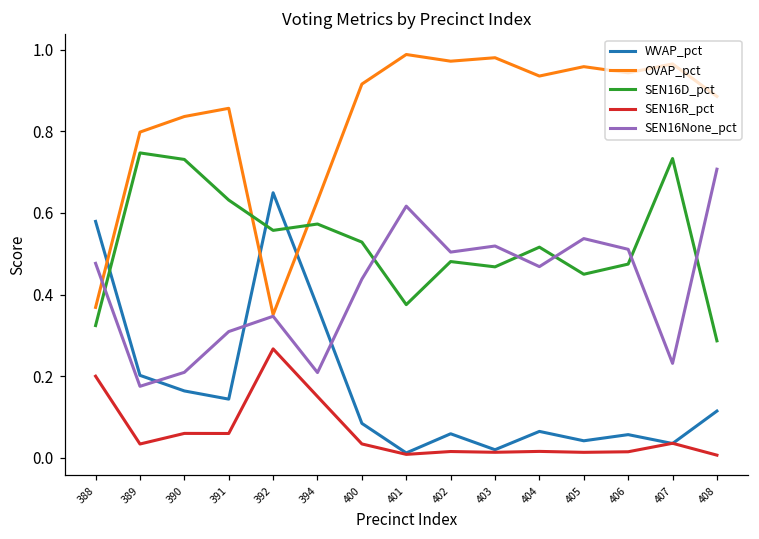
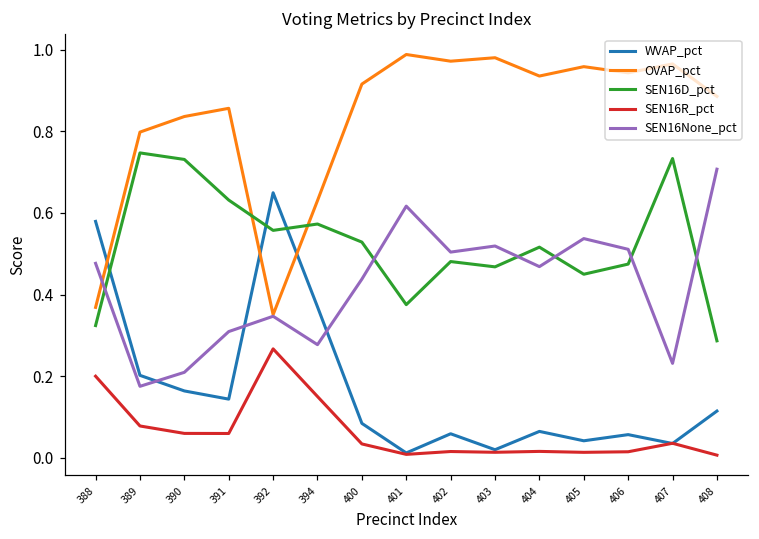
  {
    "WVAP_pct": {
      "388": 0.58,
      "389": 0.20,
      "390": 0.16,
      "391": 0.14,
      "392": 0.65,
      "394": 0.37,
      "400": 0.08,
      "402": 0.06,
      "404": 0.06,
      "405": 0.04,
      "406": 0.06,
      "408": 0.11
    },
    "OVAP_pct": {
      "388": 0.37,
      "389": 0.80,
      "390": 0.84,
      "391": 0.86,
      "394": 0.63,
      "400": 0.92,
      "401": 0.99,
      "402": 0.97,
      "403": 0.98,
      "404": 0.94,
      "405": 0.96
    },
    "SEN16D_pct": {
      "388": 0.32,
      "389": 0.75,
      "390": 0.73,
      "391": 0.63,
      "392": 0.56,
      "394": 0.57,
      "400": 0.53,
      "401": 0.38,
      "402": 0.48,
      "403": 0.47,
      "404": 0.52,
      "405": 0.45,
      "406": 0.47,
      "407": 0.73,
      "408": 0.29
    },
    "SEN16R_pct": {
      "388": 0.20,
-     "389": 0.03,
+     "389": 0.08,
      "390": 0.06,
      "391": 0.06,
      "392": 0.27,
      "394": 0.15,
      "400": 0.03,
      "402": 0.02,
      "404": 0.02,
      "405": 0.01,
      "406": 0.01,
      "408": 0.01
    },
    "SEN16None_pct": {
      "388": 0.48,
      "389": 0.18,
      "390": 0.21,
      "391": 0.31,
-     "394": 0.21,
+     "394": 0.28,
      "400": 0.44,
      "401": 0.62,
      "402": 0.50,
      "403": 0.52,
      "404": 0.47,
      "405": 0.54,
      "406": 0.51,
      "407": 0.23,
      "408": 0.71
    }
  }
